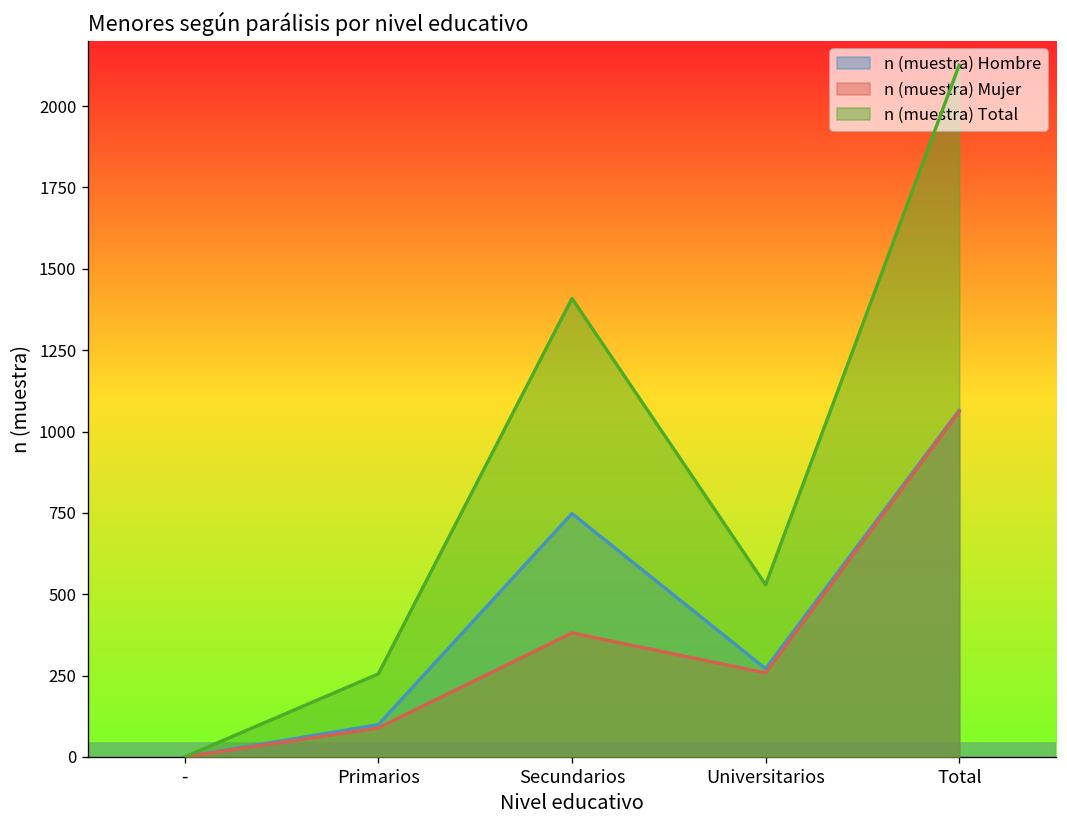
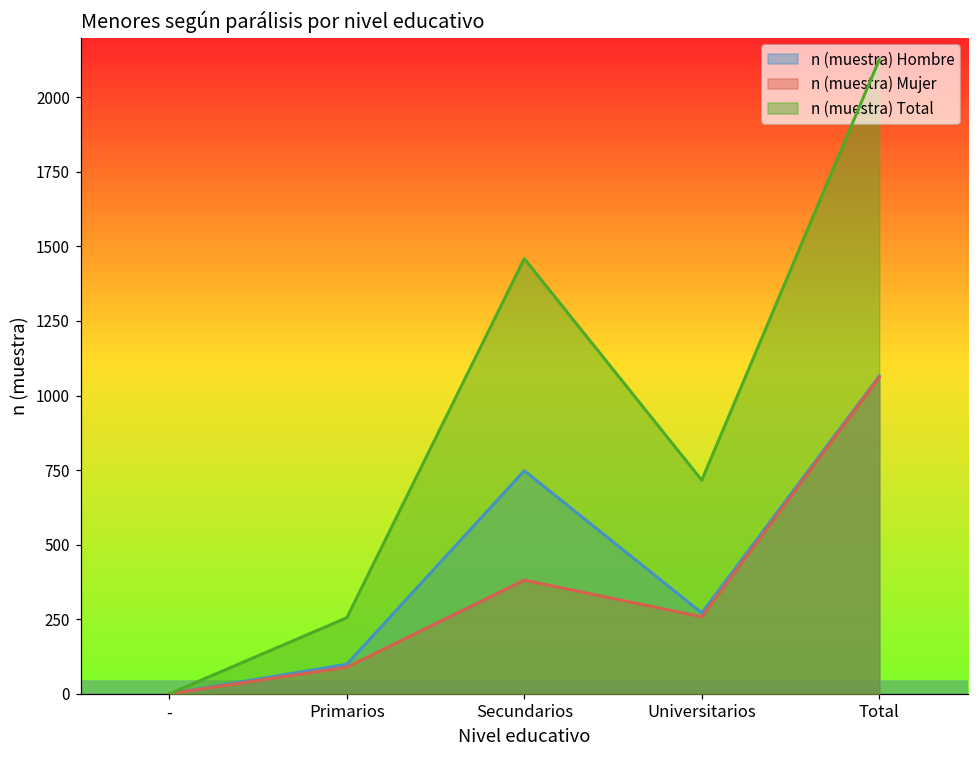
  {
    "n (muestra) Hombre": {
      "Primarios": 100,
      "Secundarios": 750,
      "Universitarios": 270
    },
    "n (muestra) Mujer": {
      "Primarios": 90,
      "Secundarios": 380,
      "Universitarios": 260
    },
    "n (muestra) Total": {
      "Primarios": 260,
-     "Secundarios": 1410,
-     "Universitarios": 530
+     "Secundarios": 1460,
+     "Universitarios": 720
    }
  }
